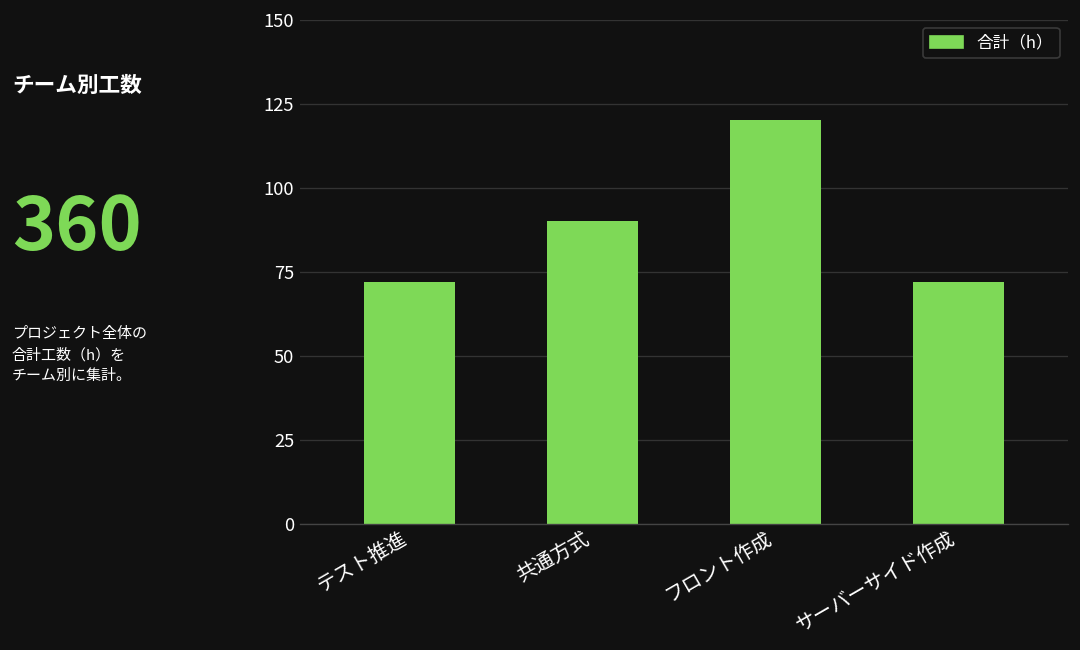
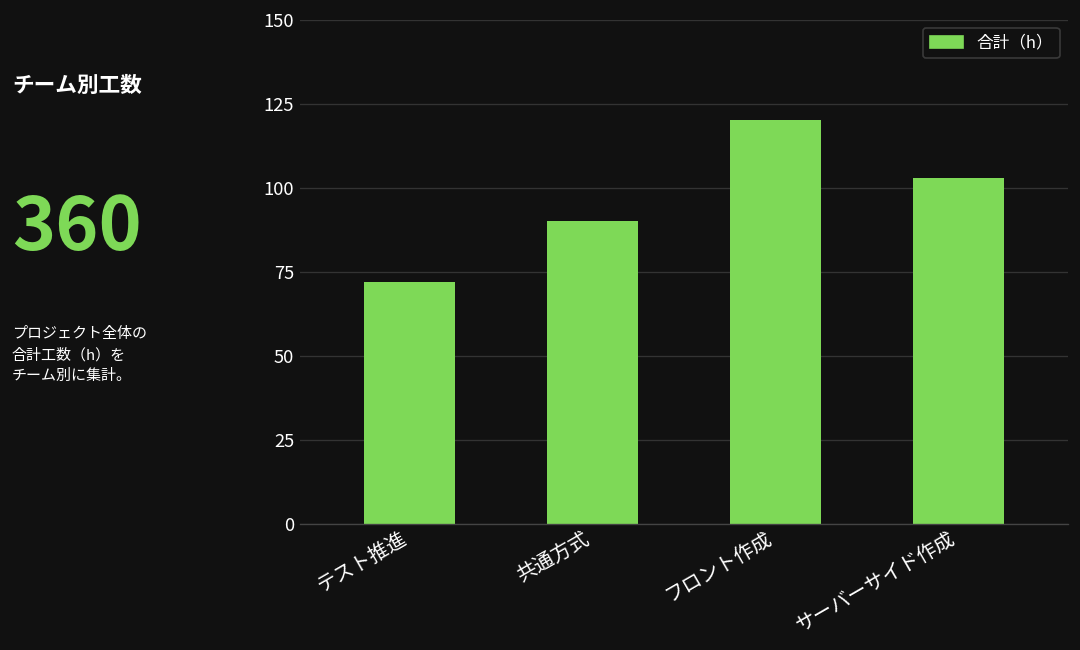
  {
    "テスト推進": 72,
    "共通方式": 90,
    "フロント作成": 120,
-   "サーバーサイド作成": 72
+   "サーバーサイド作成": 103
  }
